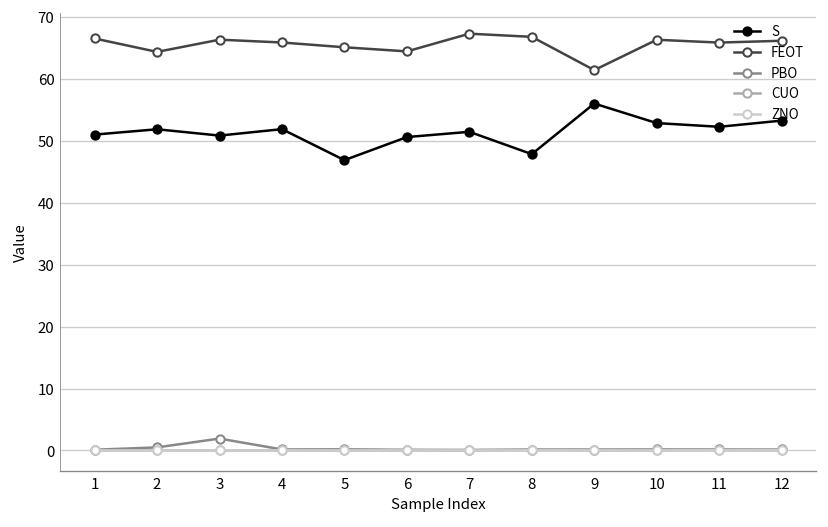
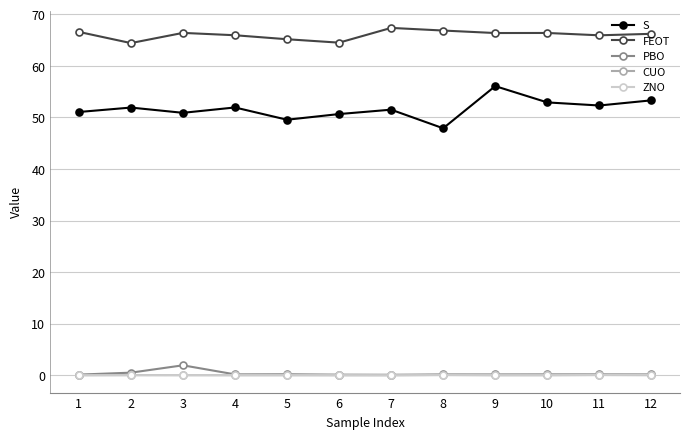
  {
    "S": {
      "1": 51,
      "2": 52,
      "3": 51,
      "4": 52,
-     "5": 47,
+     "5": 50,
      "6": 51,
      "7": 52,
      "8": 48,
      "9": 56,
      "10": 53,
      "11": 52,
      "12": 53
    },
    "FEOT": {
      "1": 67,
      "2": 64,
      "3": 66,
      "4": 66,
      "5": 65,
      "6": 65,
      "7": 67,
      "8": 67,
-     "9": 61,
+     "9": 66,
      "10": 66,
      "11": 66,
      "12": 66
    },
    "PBO": {
      "3": 2
    },
    "ZNO": {
      "3": 0
    }
  }
